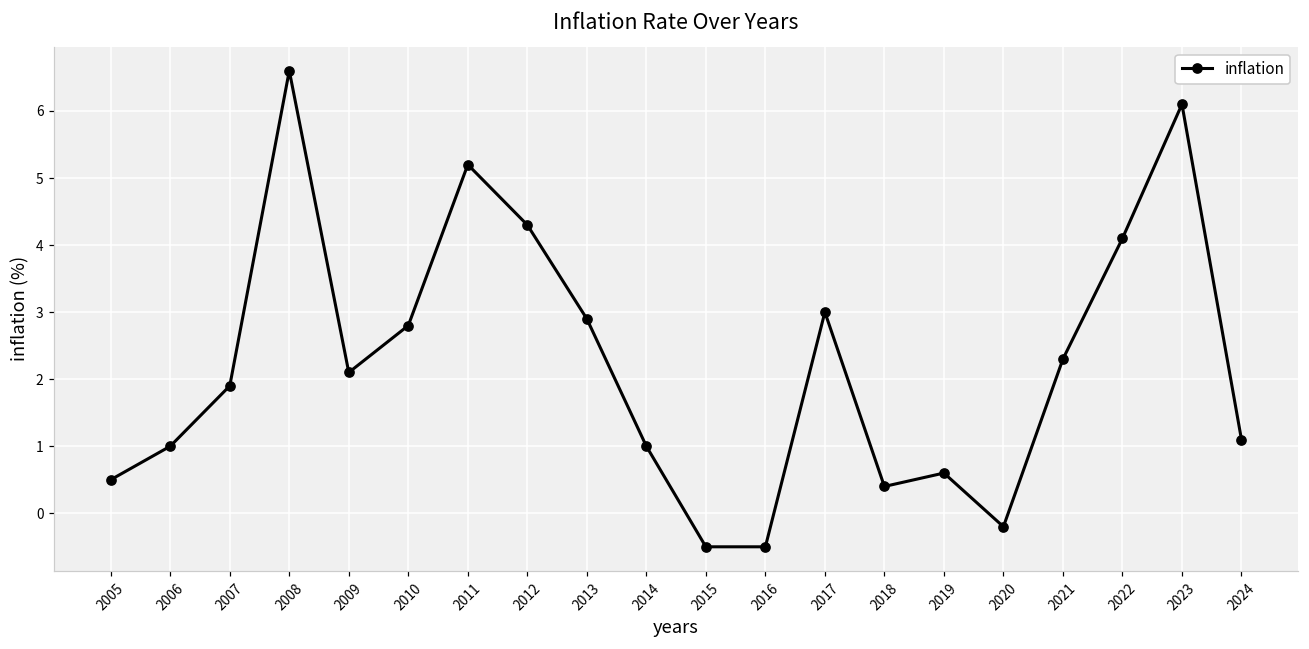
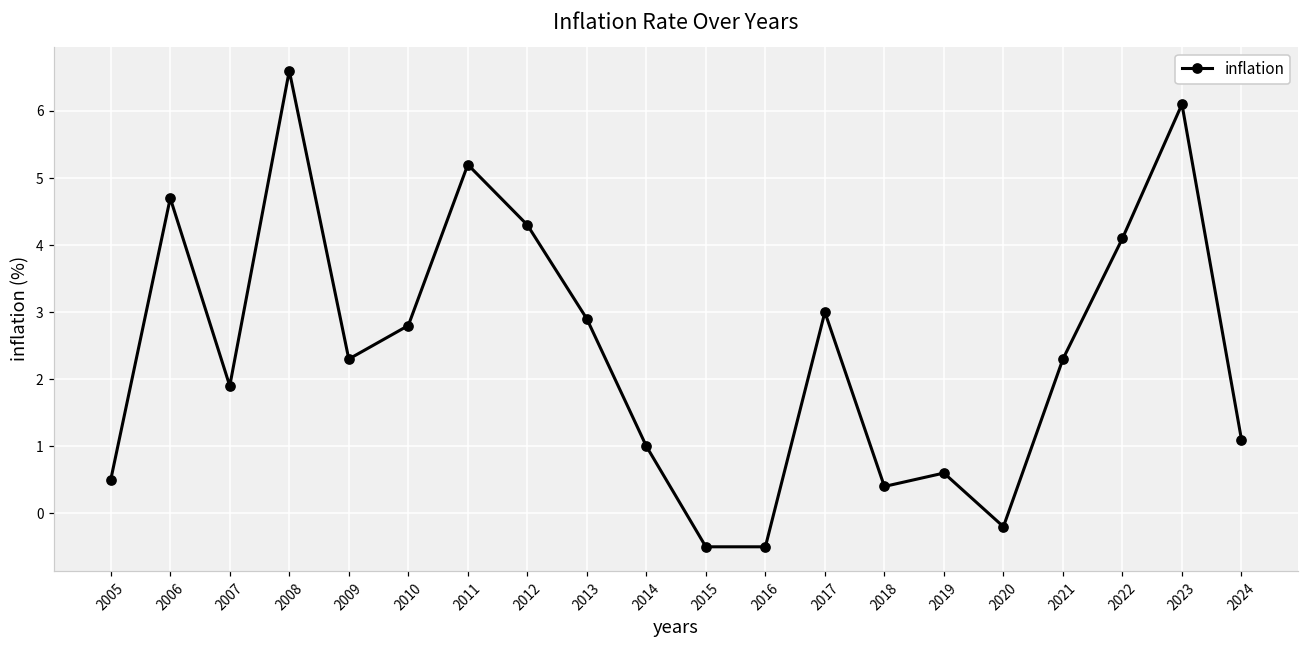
  {
    "2005": 0.5,
-   "2006": 1.0,
+   "2006": 4.7,
    "2007": 1.9,
    "2008": 6.6,
-   "2009": 2.1,
+   "2009": 2.3,
    "2010": 2.8,
    "2011": 5.2,
    "2012": 4.3,
    "2013": 2.9,
    "2014": 1.0,
    "2015": -0.5,
    "2016": -0.5,
    "2017": 3.0,
    "2018": 0.4,
    "2019": 0.6,
    "2020": -0.2,
    "2021": 2.3,
    "2022": 4.1,
    "2023": 6.1,
    "2024": 1.1
  }
